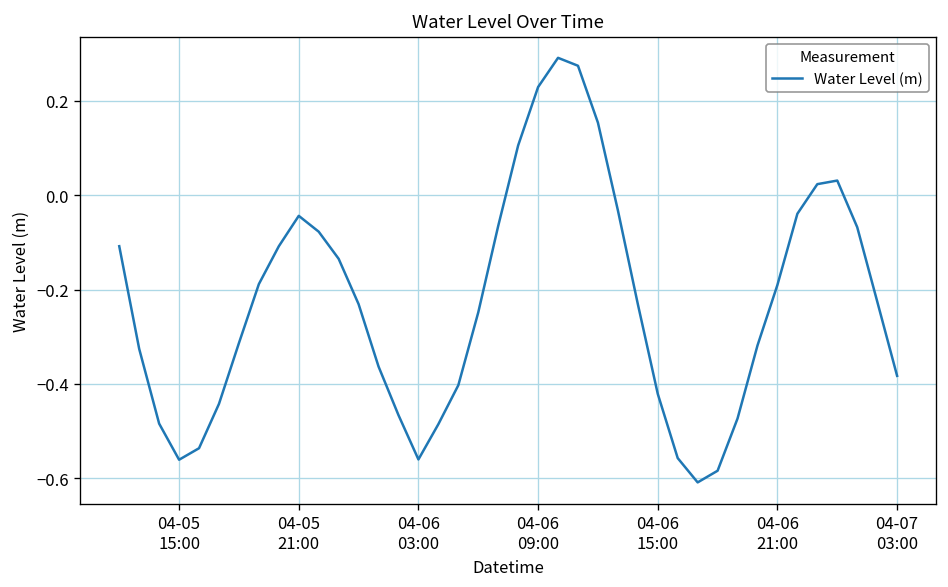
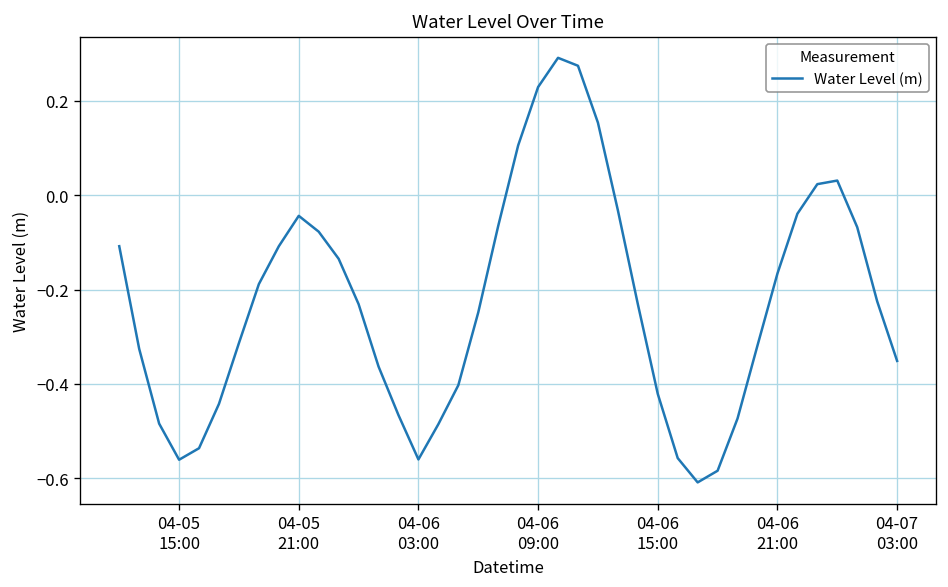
  {
    "04-05 15:00": -0.56,
    "04-05 21:00": -0.04,
    "04-06 03:00": -0.56,
    "04-06 09:00": 0.23,
    "04-06 15:00": -0.42,
-   "04-06 21:00": -0.19,
-   "04-07 03:00": -0.38
+   "04-06 21:00": -0.17,
+   "04-07 03:00": -0.35
  }
